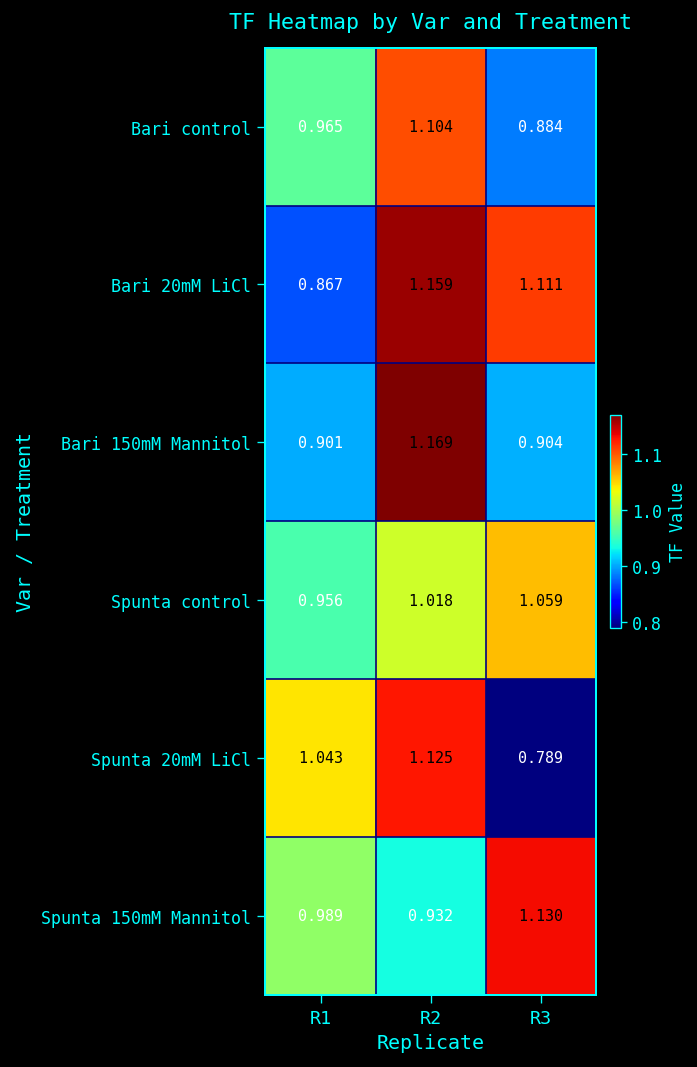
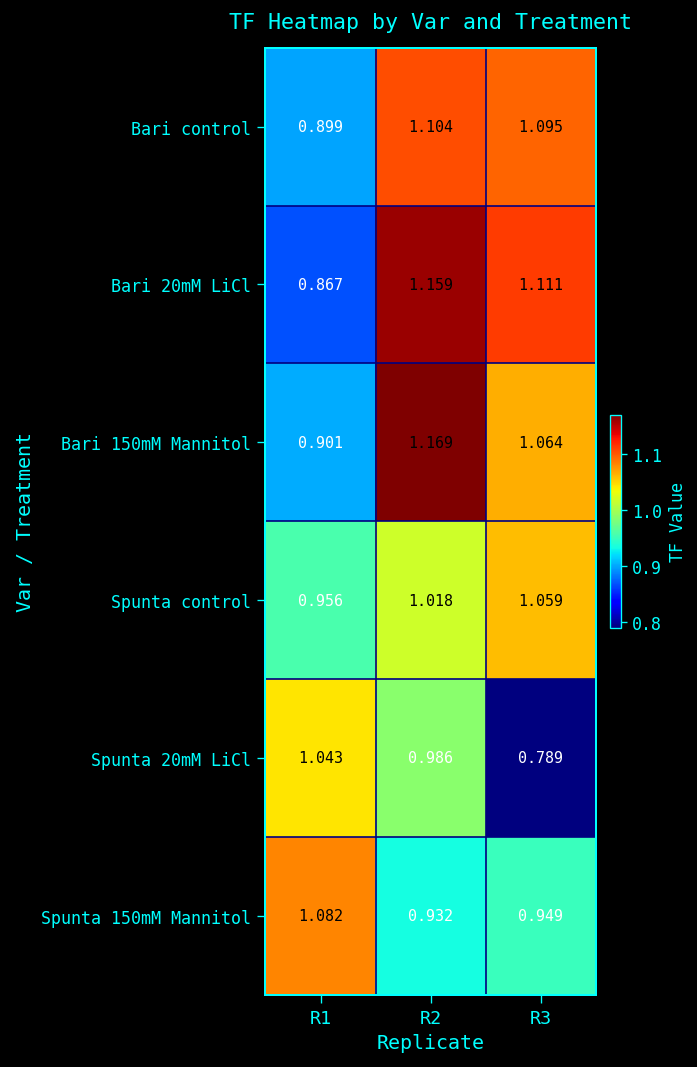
  {
    "Bari control": {
-     "R1": 0.965,
+     "R1": 0.899,
      "R2": 1.104,
-     "R3": 0.884
+     "R3": 1.095
    },
    "Bari 20mM LiCl": {
      "R1": 0.867,
      "R2": 1.159,
      "R3": 1.111
    },
    "Bari 150mM Mannitol": {
      "R1": 0.901,
      "R2": 1.169,
-     "R3": 0.904
+     "R3": 1.064
    },
    "Spunta control": {
      "R1": 0.956,
      "R2": 1.018,
      "R3": 1.059
    },
    "Spunta 20mM LiCl": {
      "R1": 1.043,
-     "R2": 1.125,
+     "R2": 0.986,
      "R3": 0.789
    },
    "Spunta 150mM Mannitol": {
-     "R1": 0.989,
+     "R1": 1.082,
      "R2": 0.932,
-     "R3": 1.130
+     "R3": 0.949
    }
  }
